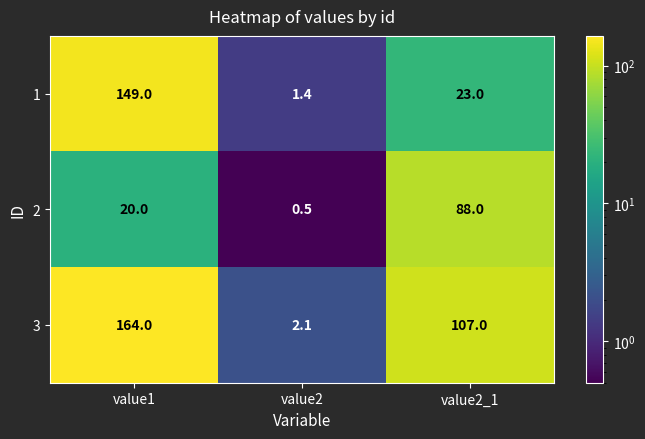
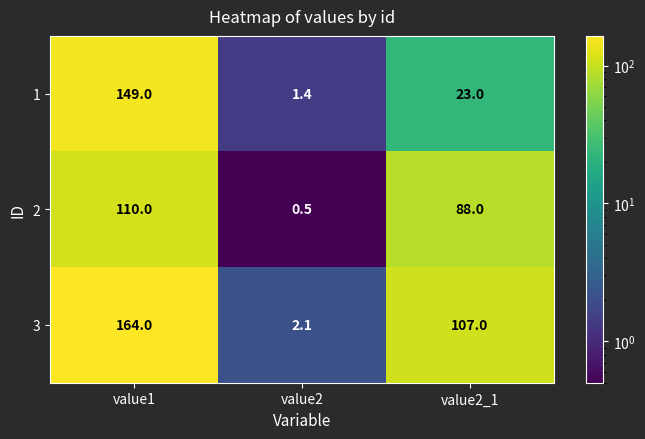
  {
    "1": {
      "value1": 149.0,
      "value2": 1.4,
      "value2_1": 23.0
    },
    "2": {
-     "value1": 20.0,
+     "value1": 110.0,
      "value2": 0.5,
      "value2_1": 88.0
    },
    "3": {
      "value1": 164.0,
      "value2": 2.1,
      "value2_1": 107.0
    }
  }
